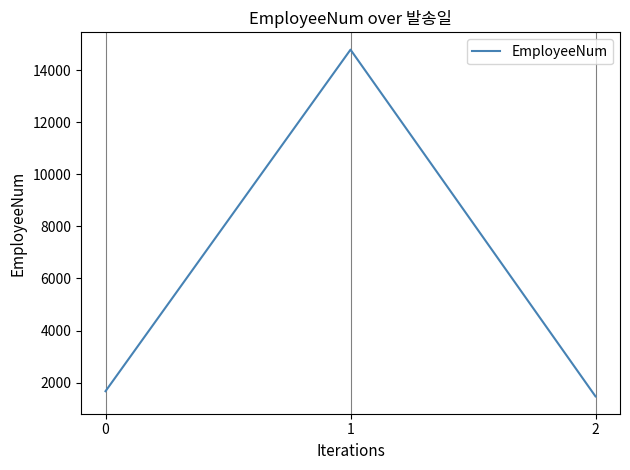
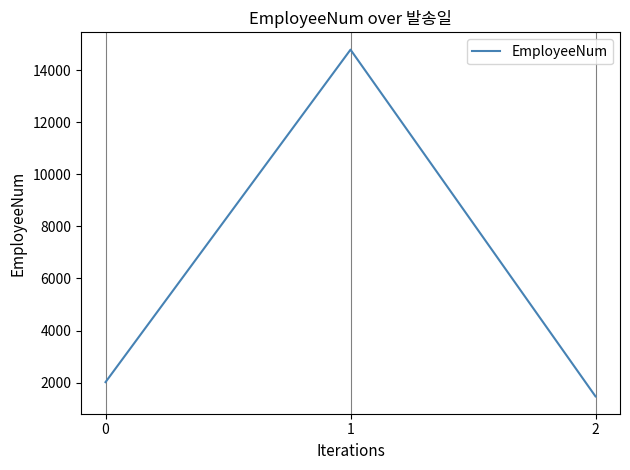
  {
-   "0": 1700,
+   "0": 2000,
    "1": 14800,
    "2": 1500
  }
